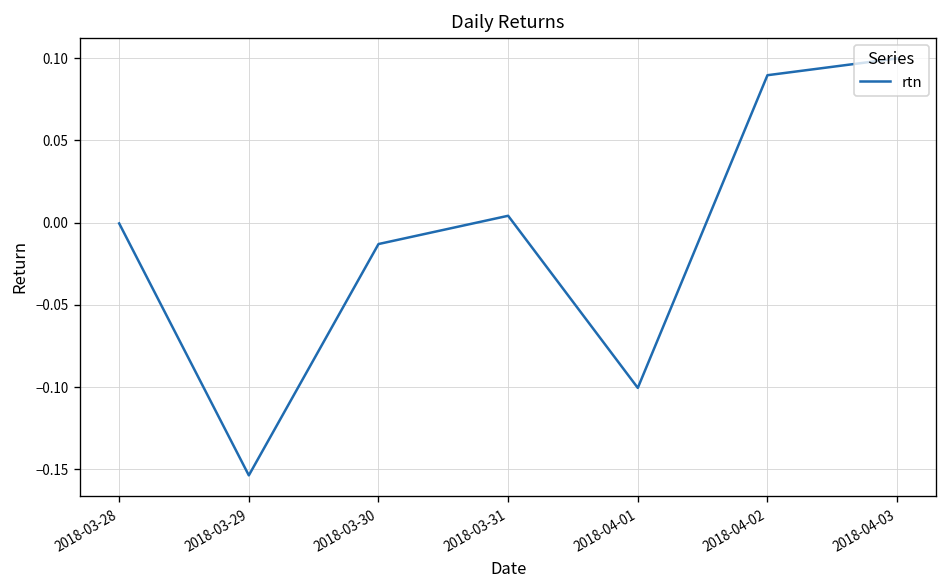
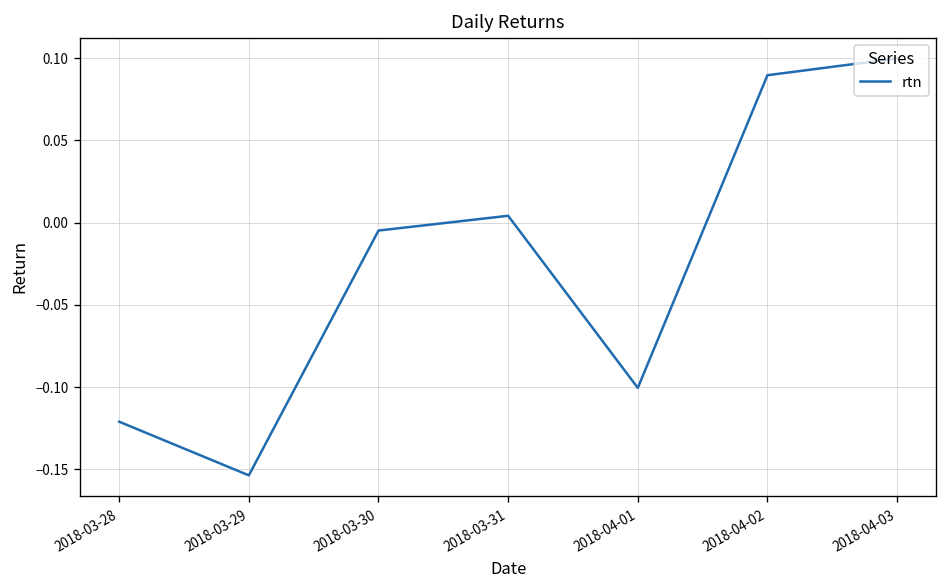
  {
-   "2018-03-28": 0.000,
+   "2018-03-28": -0.121,
    "2018-03-29": -0.154,
-   "2018-03-30": -0.013,
+   "2018-03-30": -0.005,
    "2018-03-31": 0.004,
    "2018-04-01": -0.101,
    "2018-04-02": 0.090
  }
